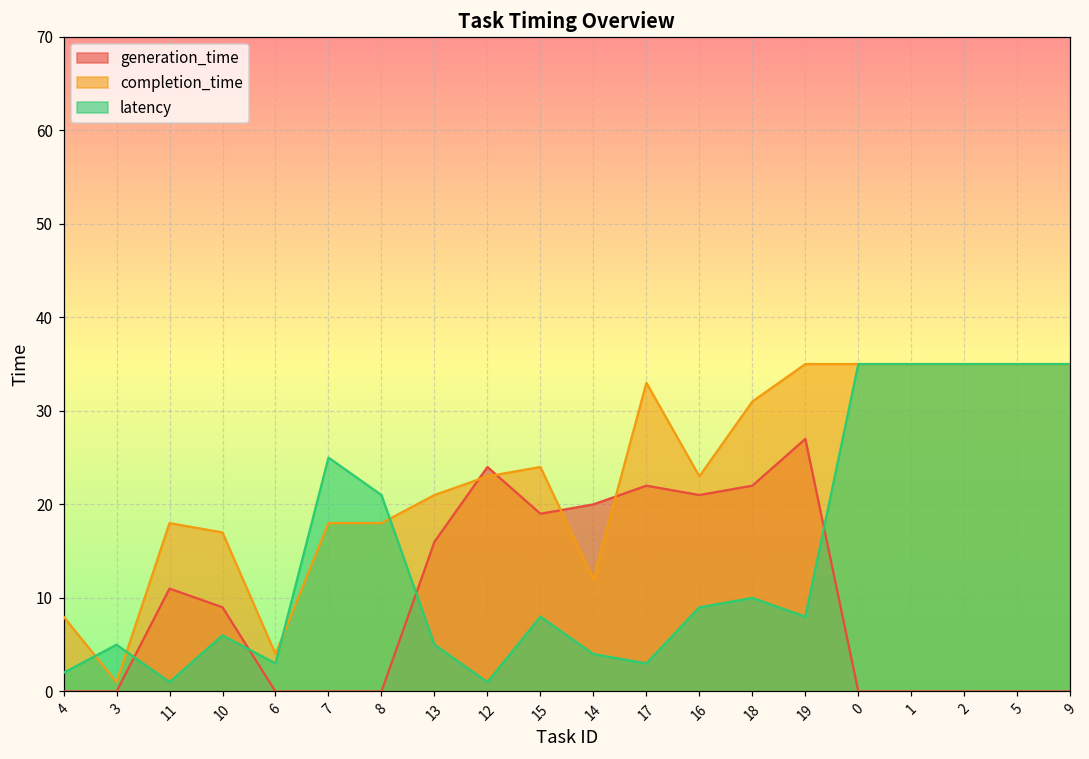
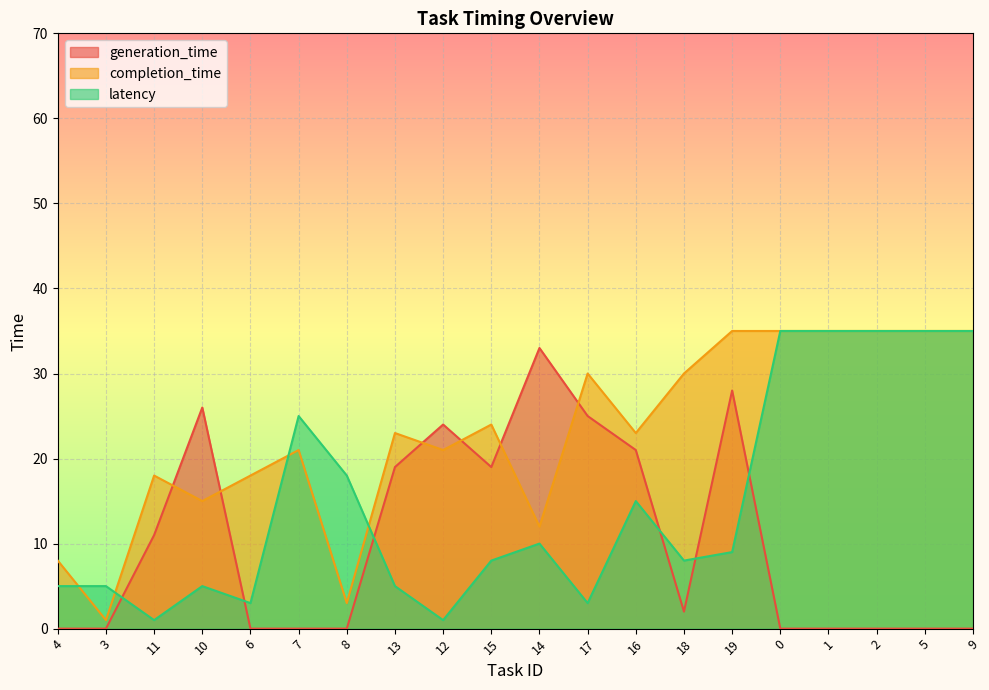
  {
    "generation_time": {
      "4": 0,
      "3": 0,
      "11": 11,
-     "10": 9,
+     "10": 26,
      "6": 0,
      "7": 0,
      "8": 0,
-     "13": 16,
+     "13": 19,
      "12": 24,
      "15": 19,
-     "14": 20,
-     "17": 22,
+     "14": 33,
+     "17": 25,
      "16": 21,
-     "18": 22,
-     "19": 27,
+     "18": 2,
+     "19": 28,
      "0": 0,
      "1": 0,
      "2": 0,
      "5": 0,
      "9": 0
    },
    "completion_time": {
      "4": 8,
      "3": 1,
      "11": 18,
-     "10": 17,
-     "6": 4,
-     "7": 18,
-     "8": 18,
-     "13": 21,
-     "12": 23,
+     "10": 15,
+     "6": 18,
+     "7": 21,
+     "8": 3,
+     "13": 23,
+     "12": 21,
      "15": 24,
      "14": 12,
-     "17": 33,
+     "17": 30,
      "16": 23,
-     "18": 31,
+     "18": 30,
      "19": 35
    },
    "latency": {
-     "4": 2,
+     "4": 5,
      "3": 5,
      "11": 1,
-     "10": 6,
+     "10": 5,
      "6": 3,
      "7": 25,
-     "8": 21,
+     "8": 18,
      "13": 5,
      "12": 1,
      "15": 8,
-     "14": 4,
+     "14": 10,
      "17": 3,
-     "16": 9,
-     "18": 10,
-     "19": 8
+     "16": 15,
+     "18": 8,
+     "19": 9
    }
  }
